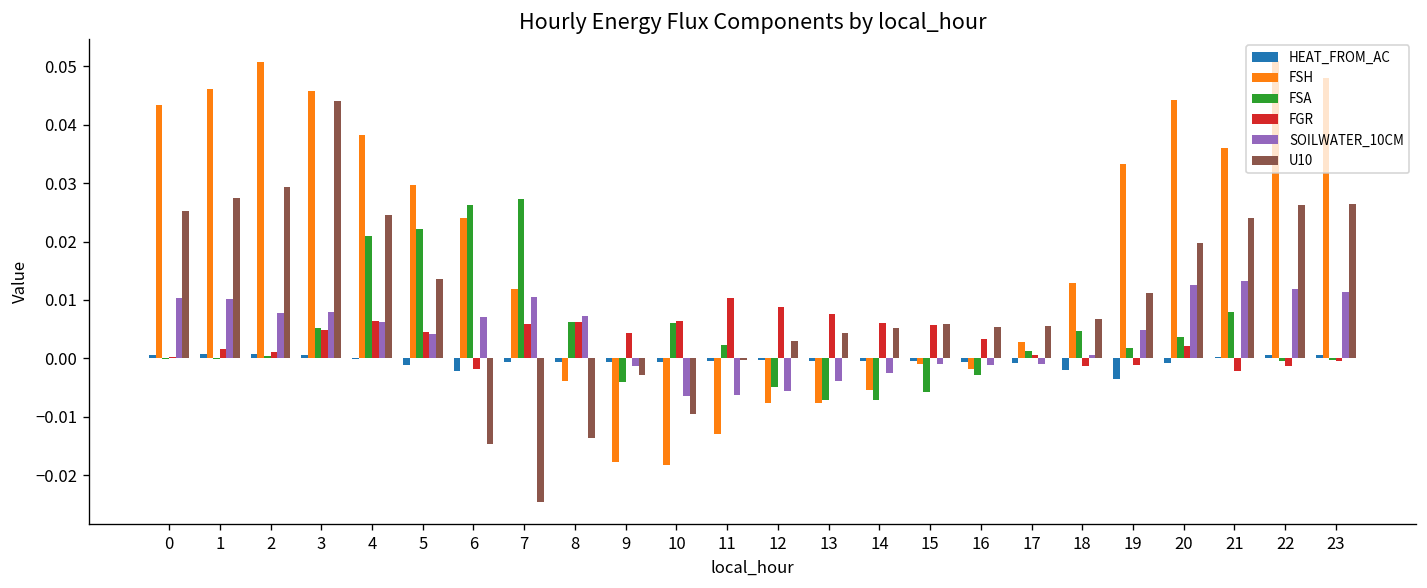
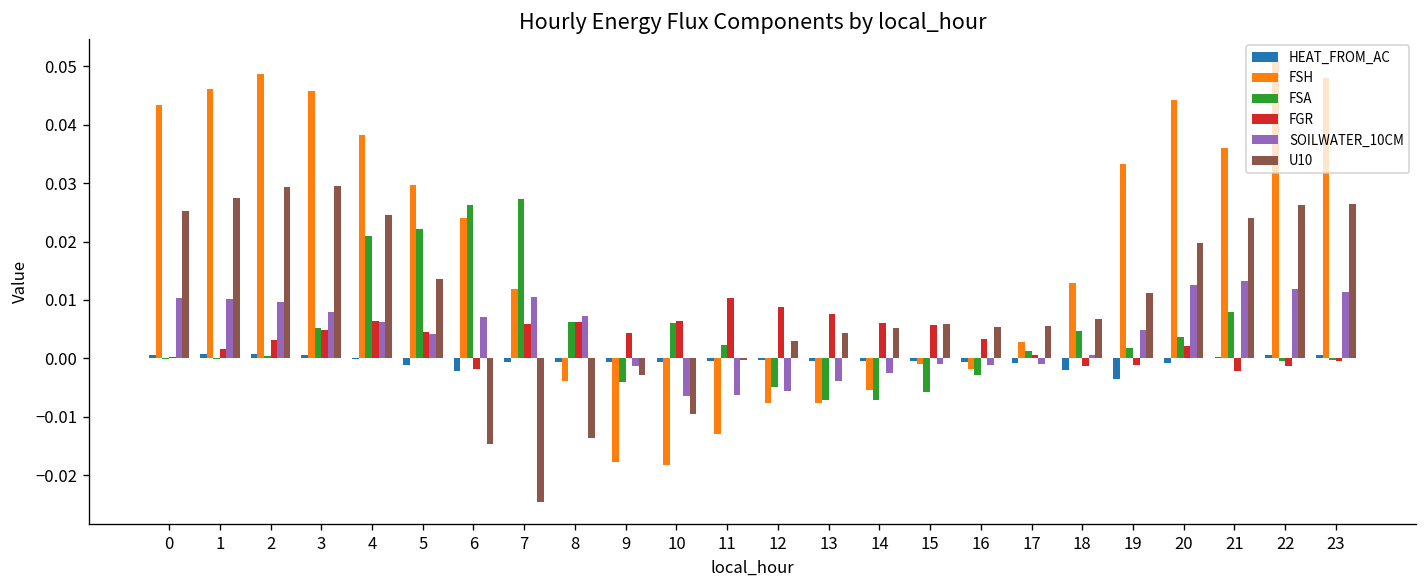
  {
    "HEAT_FROM_AC": {
      "0": 0.001,
      "1": 0.001,
      "2": 0.001,
      "5": -0.001,
      "6": -0.002,
      "7": -0.001,
      "8": -0.001,
      "9": -0.001,
      "10": -0.001,
      "16": -0.001,
      "17": -0.001,
      "18": -0.002,
      "19": -0.004,
      "20": -0.001,
      "22": 0.001,
      "23": 0.001
    },
    "FSH": {
      "0": 0.043,
      "1": 0.046,
-     "2": 0.051,
+     "2": 0.049,
      "3": 0.046,
      "4": 0.038,
      "5": 0.030,
      "6": 0.024,
      "7": 0.012,
      "8": -0.004,
      "9": -0.018,
      "10": -0.018,
      "11": -0.013,
      "12": -0.008,
      "13": -0.008,
      "14": -0.005,
      "15": -0.001,
      "16": -0.002,
      "17": 0.003,
      "18": 0.013,
      "19": 0.033,
      "20": 0.044,
      "21": 0.036
    },
    "FSA": {
      "3": 0.005,
      "4": 0.021,
      "5": 0.022,
      "6": 0.026,
      "7": 0.027,
      "8": 0.006,
      "9": -0.004,
      "10": 0.006,
      "11": 0.002,
      "12": -0.005,
      "13": -0.007,
      "14": -0.007,
      "15": -0.006,
      "16": -0.003,
      "17": 0.001,
      "18": 0.005,
      "19": 0.002,
      "20": 0.004,
      "21": 0.008,
      "22": -0.001
    },
    "FGR": {
      "1": 0.002,
-     "2": 0.001,
+     "2": 0.003,
      "3": 0.005,
      "4": 0.006,
      "5": 0.004,
      "6": -0.002,
      "7": 0.006,
      "8": 0.006,
      "9": 0.004,
      "10": 0.006,
      "11": 0.010,
      "12": 0.009,
      "13": 0.008,
      "14": 0.006,
      "15": 0.006,
      "16": 0.003,
      "17": 0.001,
      "18": -0.001,
      "19": -0.001,
      "20": 0.002,
      "21": -0.002,
      "22": -0.001
    },
    "SOILWATER_10CM": {
      "0": 0.010,
      "1": 0.010,
-     "2": 0.008,
+     "2": 0.010,
      "3": 0.008,
      "4": 0.006,
      "5": 0.004,
      "6": 0.007,
      "7": 0.011,
      "8": 0.007,
      "9": -0.001,
      "10": -0.007,
      "11": -0.006,
      "12": -0.006,
      "13": -0.004,
      "14": -0.003,
      "15": -0.001,
      "16": -0.001,
      "17": -0.001,
      "18": 0.001,
      "19": 0.005,
      "20": 0.013,
      "21": 0.013,
      "22": 0.012,
      "23": 0.011
    },
    "U10": {
      "0": 0.025,
      "1": 0.027,
      "2": 0.029,
-     "3": 0.044,
+     "3": 0.029,
      "4": 0.024,
      "5": 0.014,
      "6": -0.015,
      "7": -0.025,
      "8": -0.014,
      "9": -0.003,
      "10": -0.010,
      "12": 0.003,
      "13": 0.004,
      "14": 0.005,
      "15": 0.006,
      "16": 0.005,
      "17": 0.006,
      "18": 0.007,
      "19": 0.011,
      "20": 0.020,
      "21": 0.024,
      "22": 0.026,
      "23": 0.026
    }
  }
